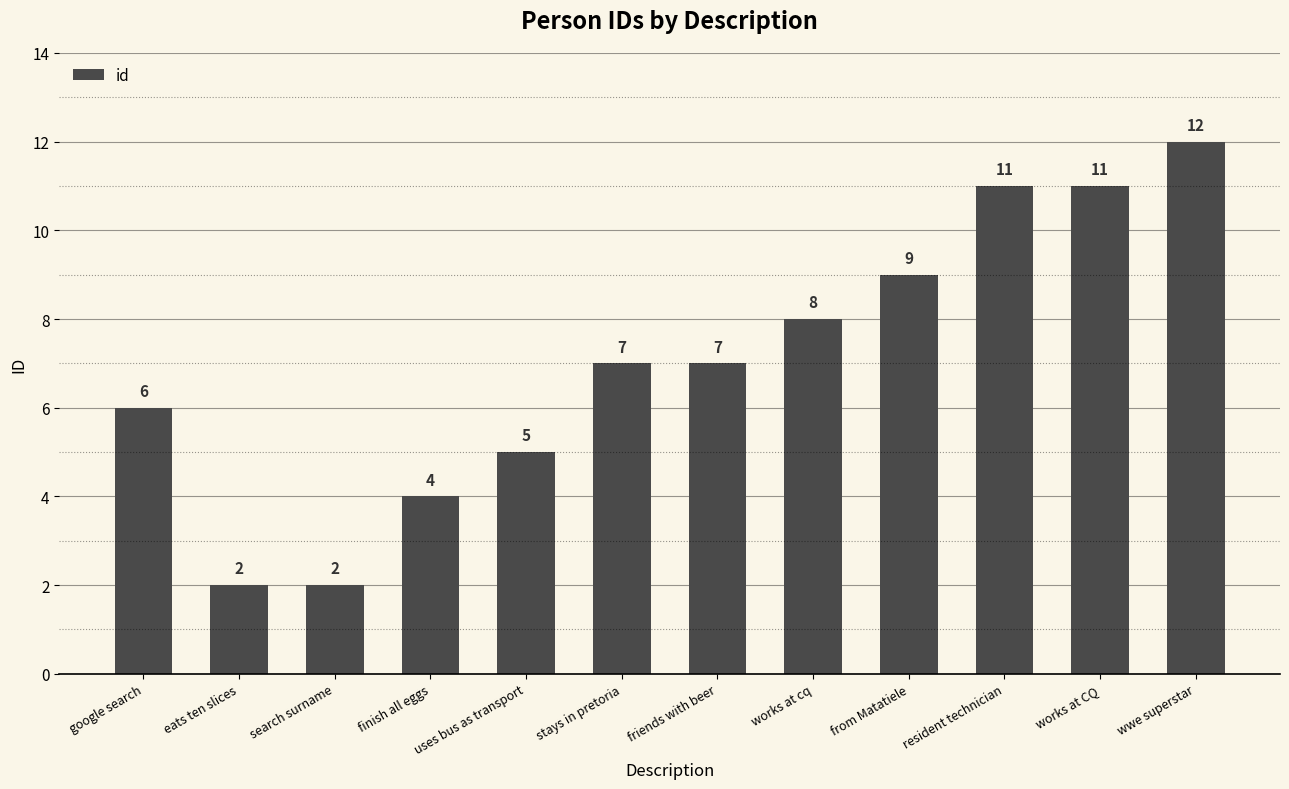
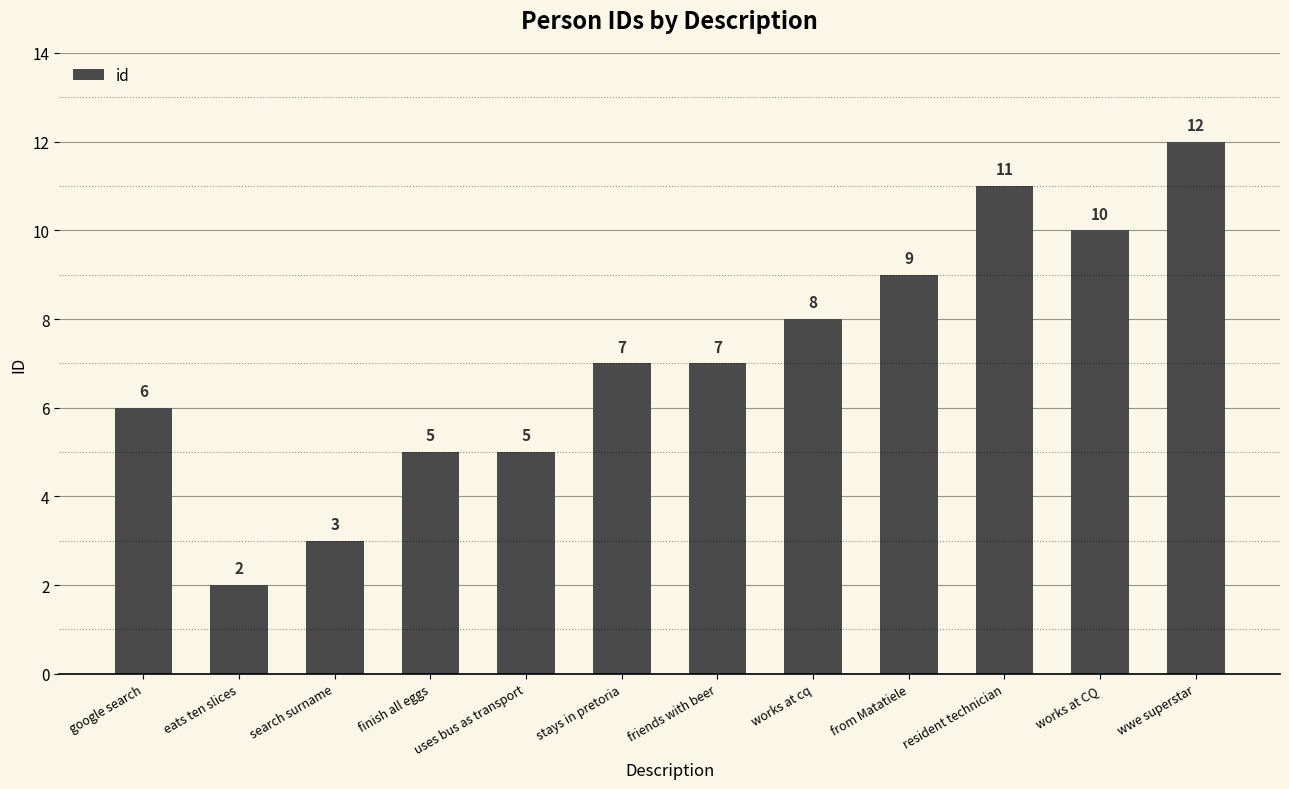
  {
    "google search": 6,
    "eats ten slices": 2,
-   "search surname": 2,
-   "finish all eggs": 4,
+   "search surname": 3,
+   "finish all eggs": 5,
    "uses bus as transport": 5,
    "stays in pretoria": 7,
    "friends with beer": 7,
    "works at cq": 8,
    "from Matatiele": 9,
    "resident technician": 11,
-   "works at CQ": 11,
+   "works at CQ": 10,
    "wwe superstar": 12
  }
